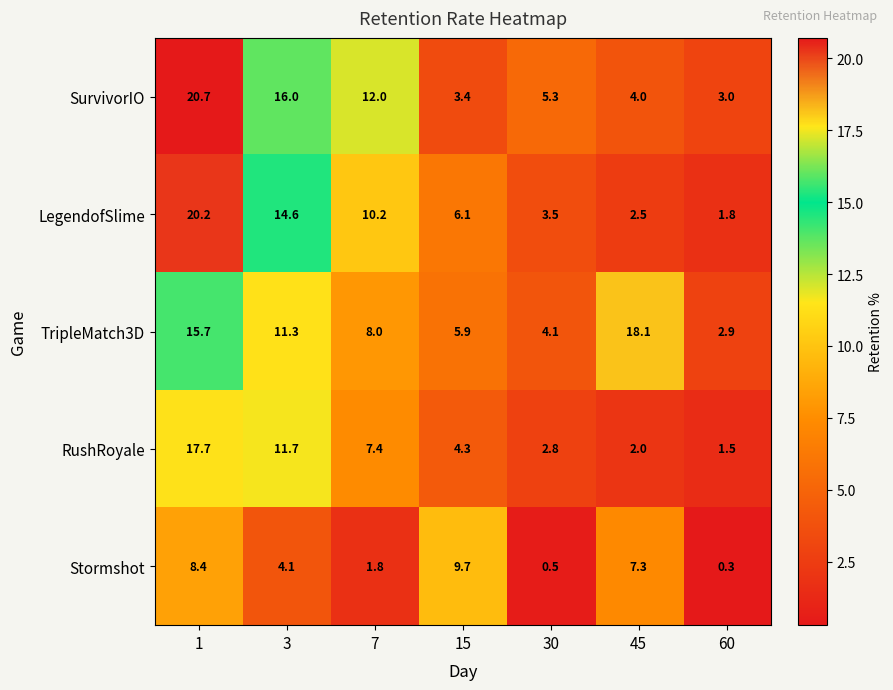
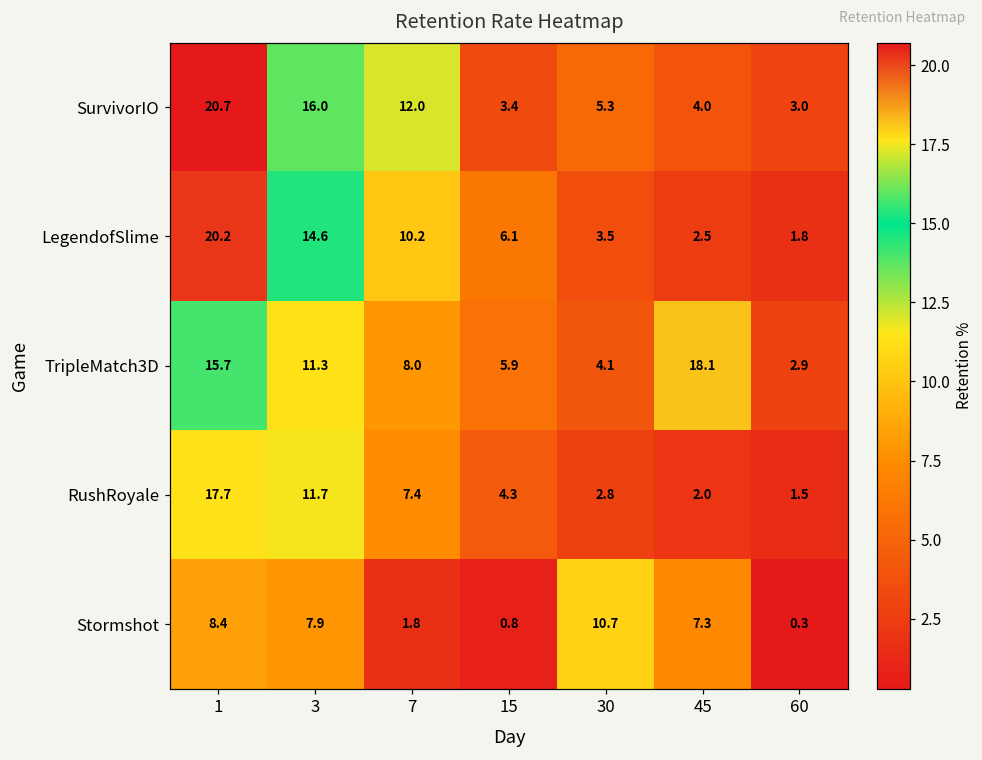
  {
    "SurvivorIO": {
      "1": 20.7,
      "3": 16.0,
      "7": 12.0,
      "15": 3.4,
      "30": 5.3,
      "45": 4.0,
      "60": 3.0
    },
    "LegendofSlime": {
      "1": 20.2,
      "3": 14.6,
      "7": 10.2,
      "15": 6.1,
      "30": 3.5,
      "45": 2.5,
      "60": 1.8
    },
    "TripleMatch3D": {
      "1": 15.7,
      "3": 11.3,
      "7": 8.0,
      "15": 5.9,
      "30": 4.1,
      "45": 18.1,
      "60": 2.9
    },
    "RushRoyale": {
      "1": 17.7,
      "3": 11.7,
      "7": 7.4,
      "15": 4.3,
      "30": 2.8,
      "45": 2.0,
      "60": 1.5
    },
    "Stormshot": {
      "1": 8.4,
-     "3": 4.1,
+     "3": 7.9,
      "7": 1.8,
-     "15": 9.7,
-     "30": 0.5,
+     "15": 0.8,
+     "30": 10.7,
      "45": 7.3,
      "60": 0.3
    }
  }
